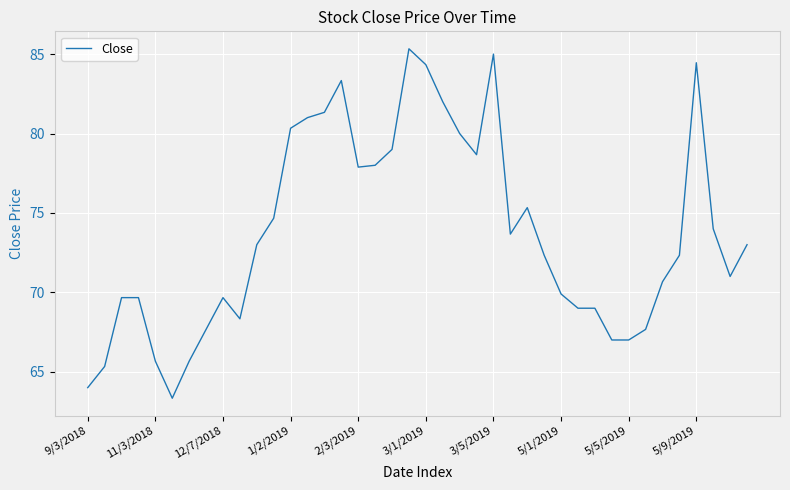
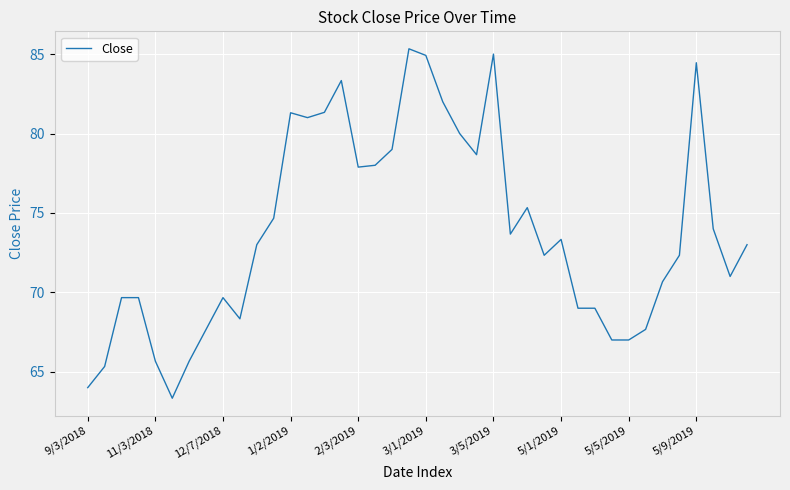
  {
    "9/3/2018": 64.0,
    "11/3/2018": 65.7,
    "12/7/2018": 69.7,
-   "1/2/2019": 80.3,
+   "1/2/2019": 81.3,
    "2/3/2019": 77.9,
-   "3/1/2019": 84.3,
+   "3/1/2019": 84.9,
    "3/5/2019": 85.0,
-   "5/1/2019": 69.9,
+   "5/1/2019": 73.3,
    "5/5/2019": 67.0,
    "5/9/2019": 84.5
  }
